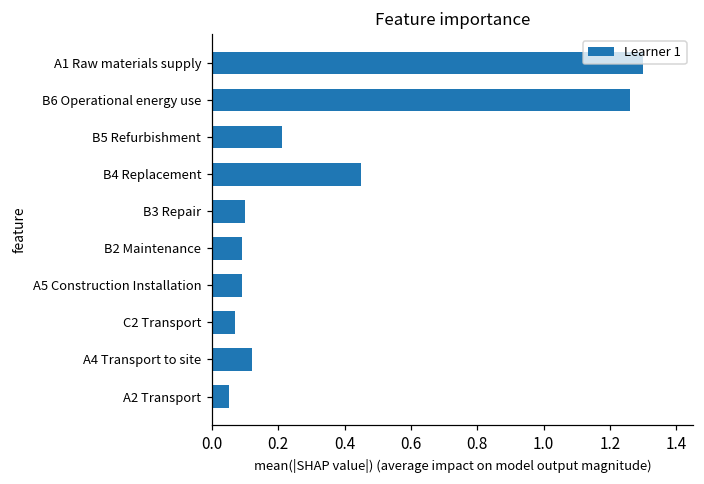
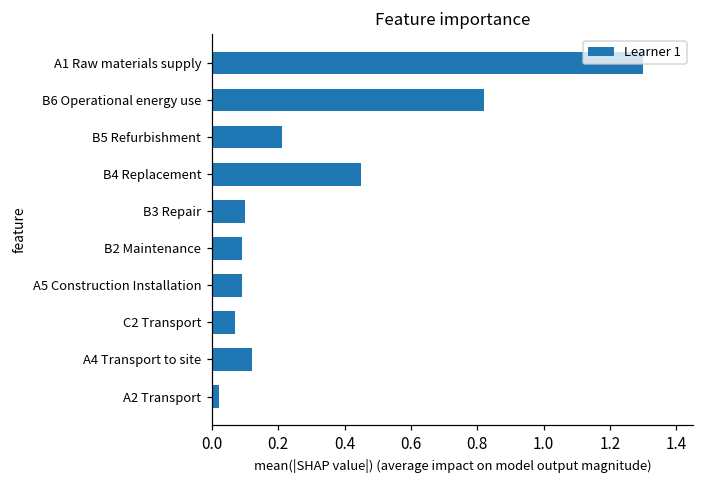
  {
-   "B6 Operational energy use": 1.26,
+   "B6 Operational energy use": 0.82,
    "B5 Refurbishment": 0.21,
    "B4 Replacement": 0.45,
    "B3 Repair": 0.10,
    "B2 Maintenance": 0.09,
    "A5 Construction Installation": 0.09,
    "C2 Transport": 0.07,
    "A4 Transport to site": 0.12,
-   "A2 Transport": 0.05
+   "A2 Transport": 0.02
  }
